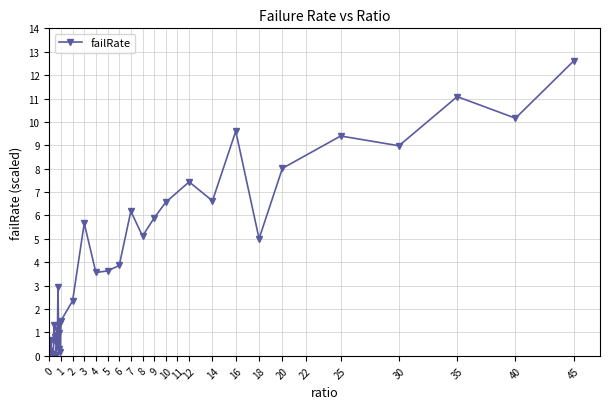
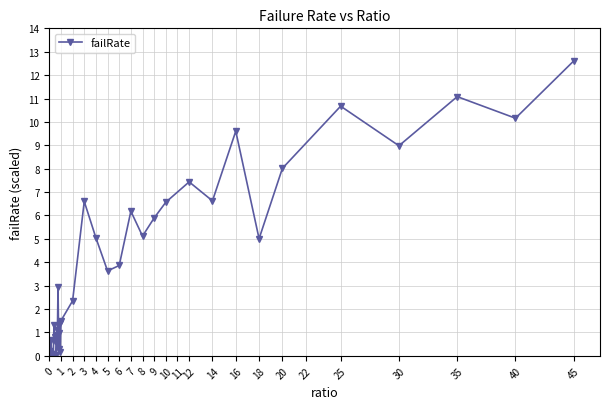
  {
    "0": 0.0,
    "1": 1.5,
    "2": 2.4,
-   "3": 5.7,
-   "4": 3.6,
+   "3": 6.6,
+   "4": 5.0,
    "5": 3.6,
    "6": 3.9,
    "7": 6.2,
    "8": 5.1,
    "9": 5.9,
    "10": 6.6,
    "12": 7.4,
    "14": 6.6,
    "16": 9.6,
    "18": 5.0,
    "20": 8.0,
-   "25": 9.4,
+   "25": 10.7,
    "30": 9.0,
    "35": 11.1,
    "40": 10.2,
    "45": 12.6
  }
